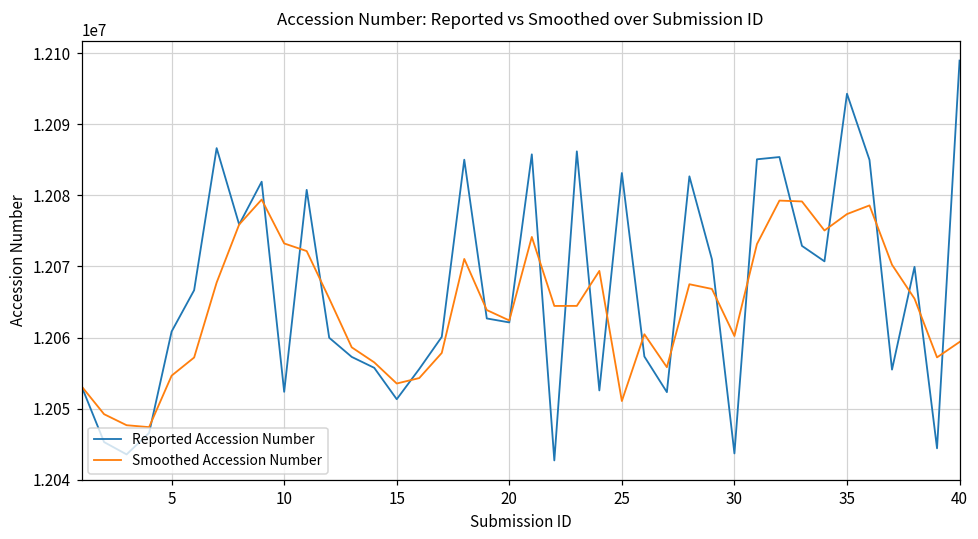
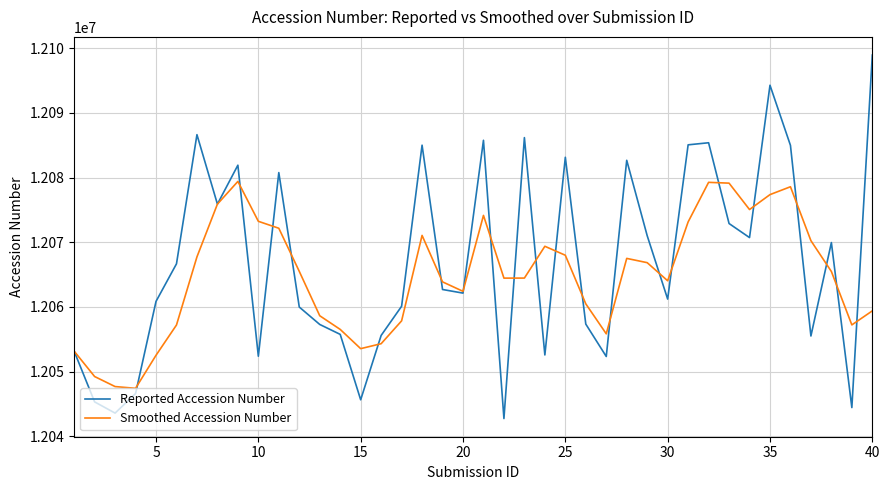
  {
    "Reported Accession Number": {
      "5": 12061000,
      "10": 12052000,
-     "15": 12051000,
+     "15": 12046000,
      "25": 12083000,
-     "30": 12044000,
+     "30": 12061000,
      "35": 12094000,
      "40": 12099000
    },
    "Smoothed Accession Number": {
-     "5": 12055000,
+     "5": 12053000,
      "10": 12073000,
      "15": 12054000,
-     "25": 12051000,
-     "30": 12060000,
+     "25": 12068000,
+     "30": 12064000,
      "35": 12077000,
      "40": 12059000
    }
  }
